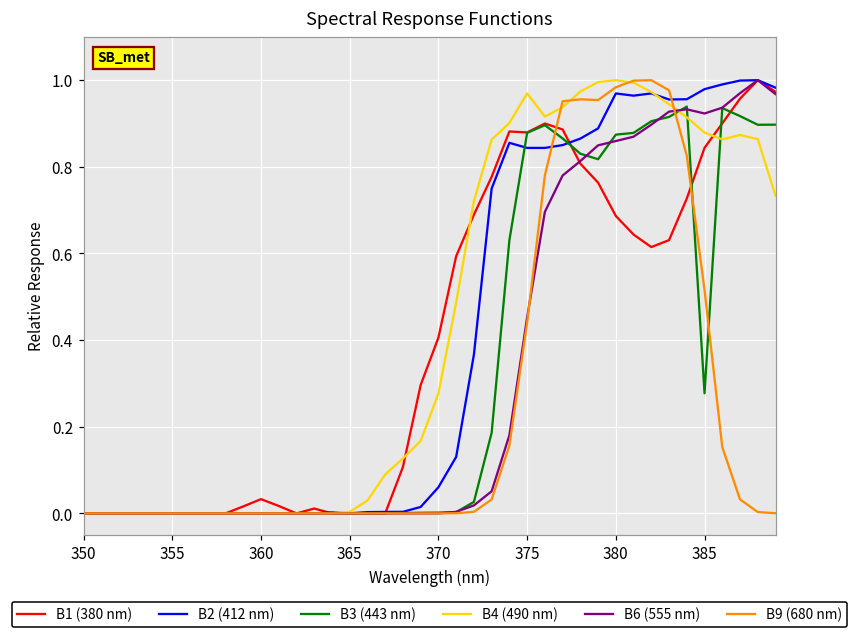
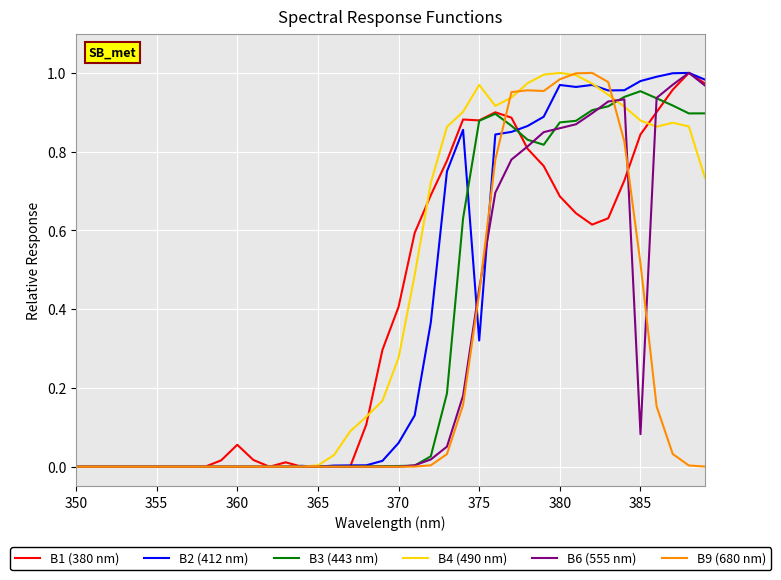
  {
    "B1 (380 nm)": {
-     "360": 0.03,
+     "360": 0.06,
      "370": 0.41,
      "380": 0.69,
      "385": 0.84
    },
    "B2 (412 nm)": {
      "370": 0.06,
-     "375": 0.84,
+     "375": 0.32,
      "380": 0.97,
      "385": 0.98
    },
    "B3 (443 nm)": {
      "380": 0.87,
-     "385": 0.28
+     "385": 0.95
    },
    "B4 (490 nm)": {
      "370": 0.28,
      "375": 0.97,
      "380": 1.00,
      "385": 0.88
    },
    "B6 (555 nm)": {
      "375": 0.45,
      "380": 0.86,
-     "385": 0.92
+     "385": 0.08
    },
    "B9 (680 nm)": {
      "375": 0.44,
      "380": 0.98,
      "385": 0.52
    }
  }
